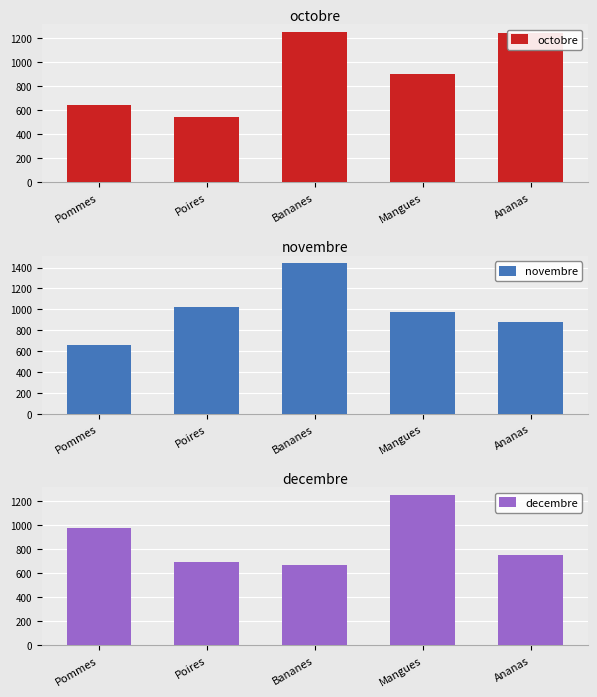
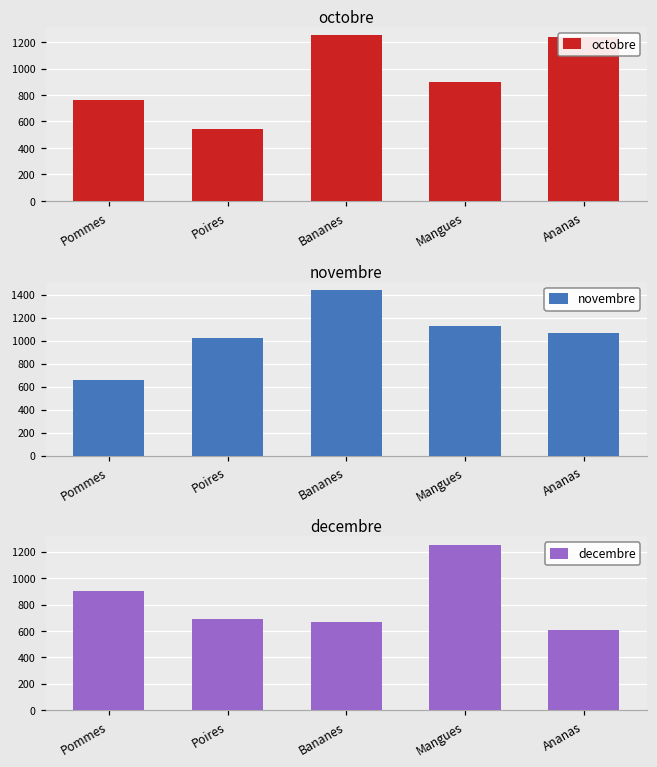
  {
    "octobre": {
-     "Pommes": 650,
+     "Pommes": 760,
      "Poires": 550,
      "Bananes": 1250,
      "Mangues": 900
    },
    "novembre": {
      "Pommes": 660,
      "Poires": 1030,
      "Bananes": 1440,
-     "Mangues": 970,
-     "Ananas": 880
+     "Mangues": 1130,
+     "Ananas": 1060
    },
    "decembre": {
-     "Pommes": 980,
+     "Pommes": 900,
      "Poires": 690,
      "Bananes": 670,
      "Mangues": 1250,
-     "Ananas": 760
+     "Ananas": 610
    }
  }
